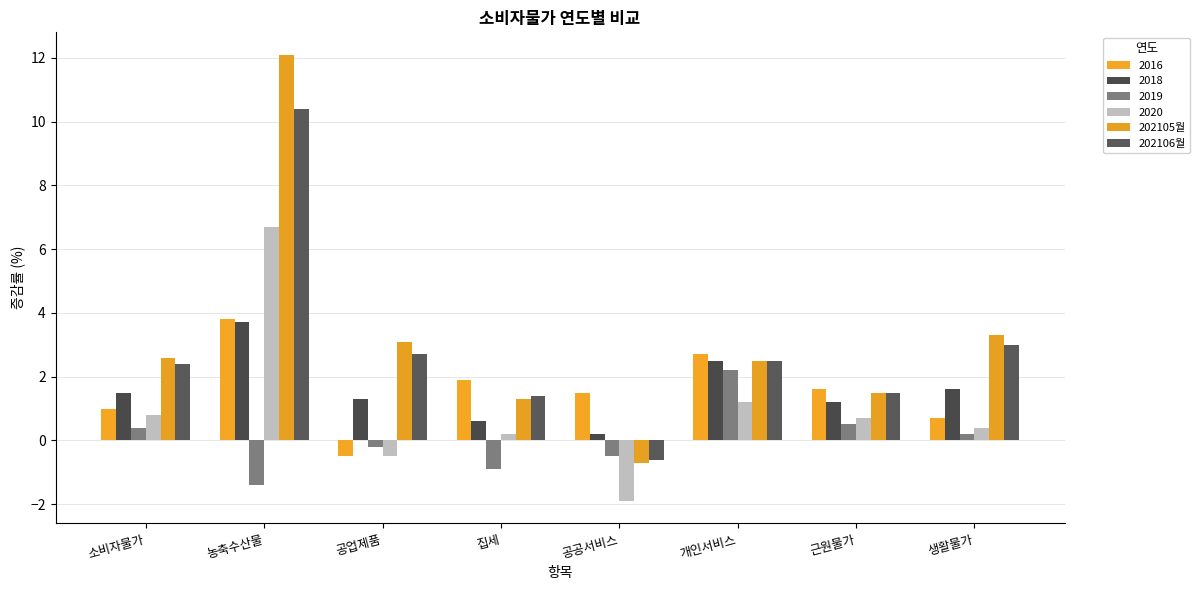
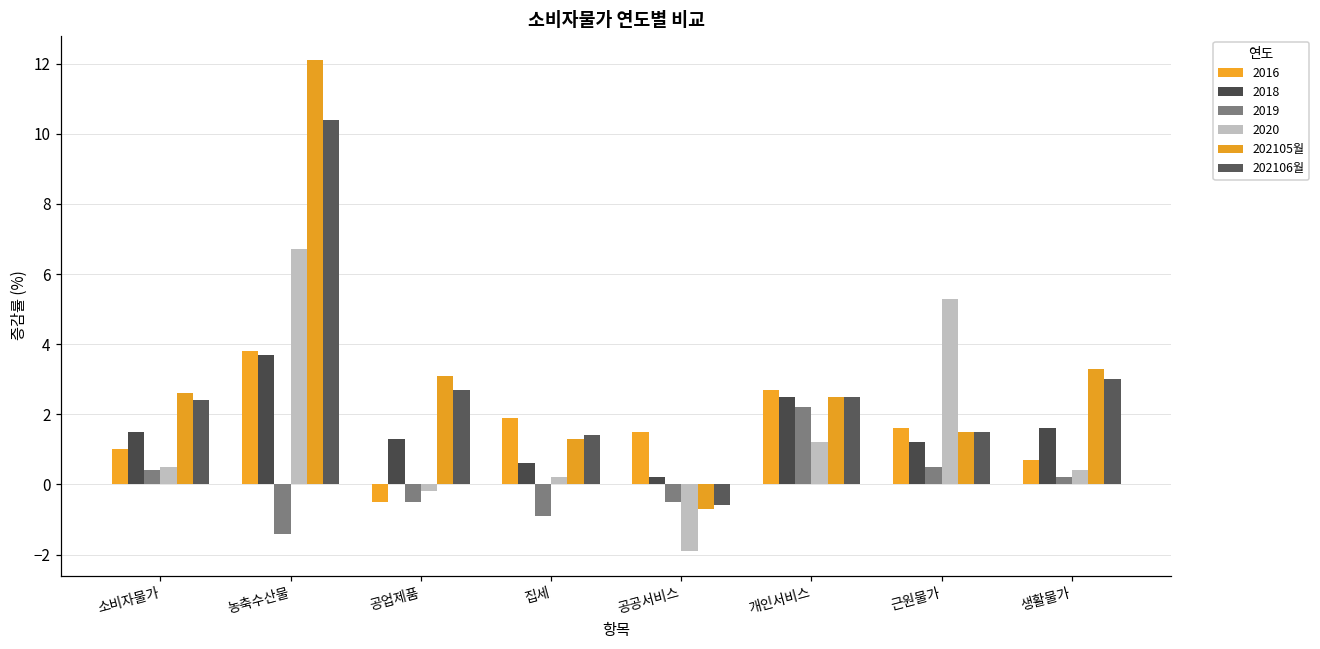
  {
    "2019": {
      "소비자물가": 0.4,
      "농축수산물": -1.4,
-     "공업제품": -0.2,
+     "공업제품": -0.5,
      "집세": -0.9,
      "공공서비스": -0.5,
      "개인서비스": 2.2,
      "근원물가": 0.5,
      "생활물가": 0.2
    },
    "2020": {
-     "소비자물가": 0.8,
+     "소비자물가": 0.5,
      "농축수산물": 6.7,
-     "공업제품": -0.5,
+     "공업제품": -0.2,
      "집세": 0.2,
      "공공서비스": -1.9,
      "개인서비스": 1.2,
-     "근원물가": 0.7,
+     "근원물가": 5.3,
      "생활물가": 0.4
    }
  }
